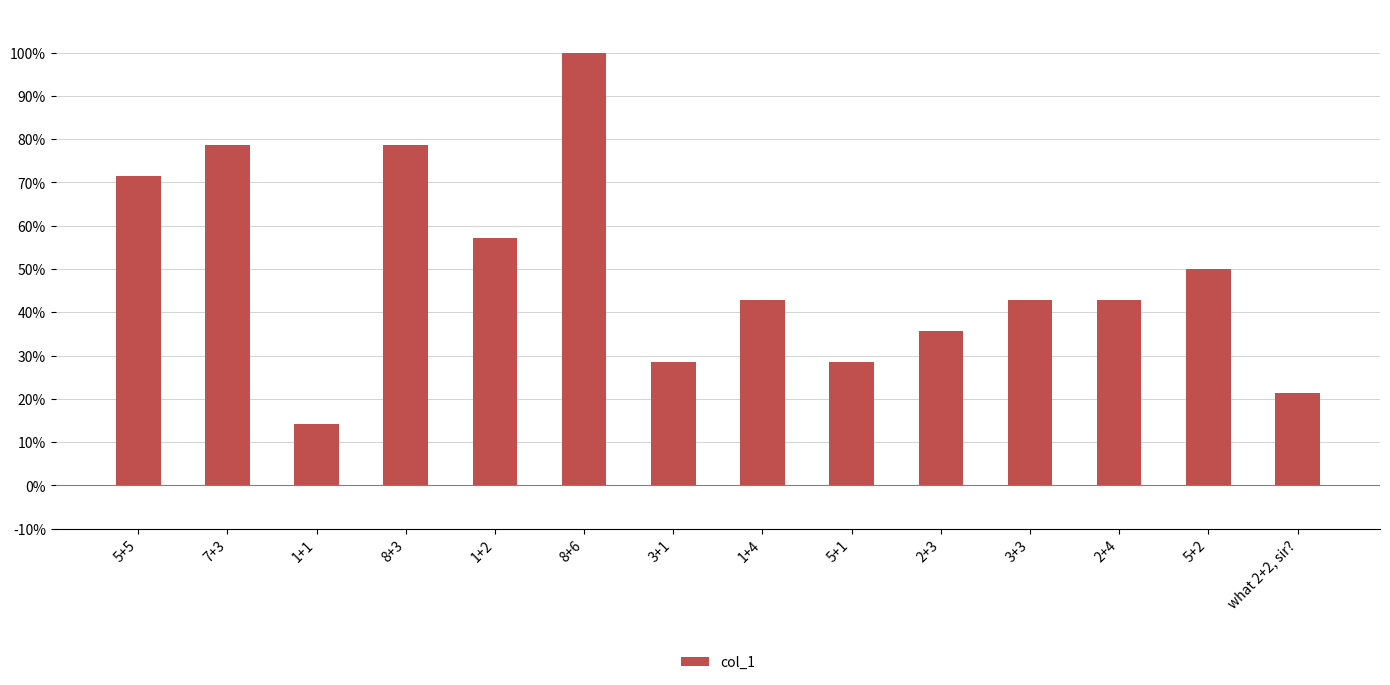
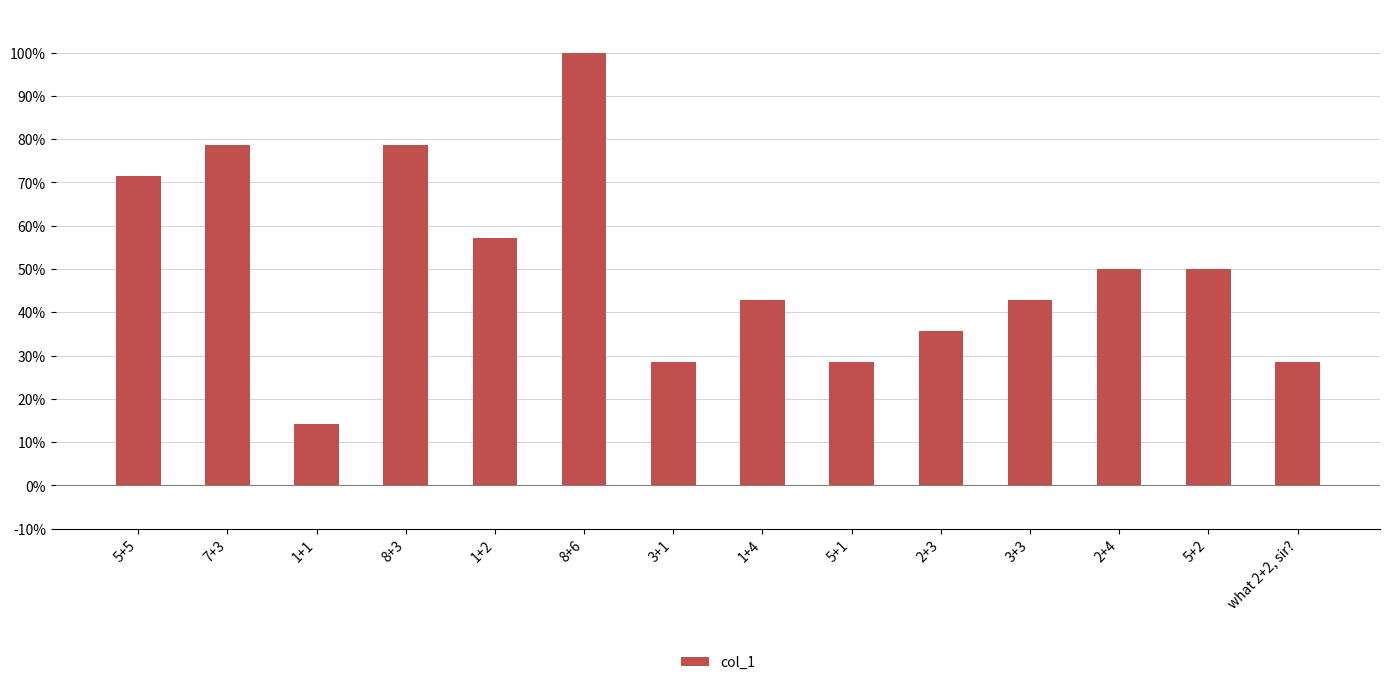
  {
    "5+5": "71%",
    "7+3": "79%",
    "1+1": "14%",
    "8+3": "79%",
    "1+2": "57%",
    "8+6": "100%",
    "3+1": "29%",
    "1+4": "43%",
    "5+1": "29%",
    "2+3": "36%",
    "3+3": "43%",
-   "2+4": "43%",
+   "2+4": "50%",
    "5+2": "50%",
-   "what 2+2, sir?": "21%"
+   "what 2+2, sir?": "29%"
  }
